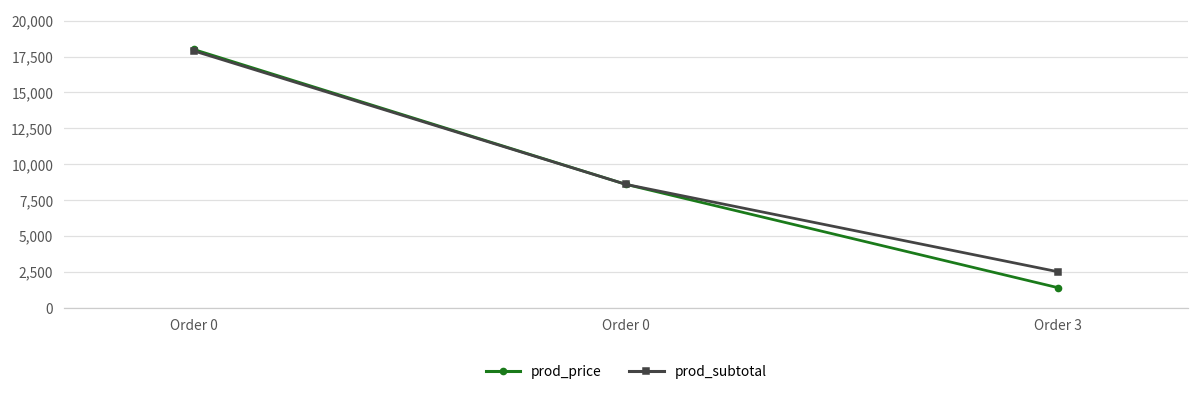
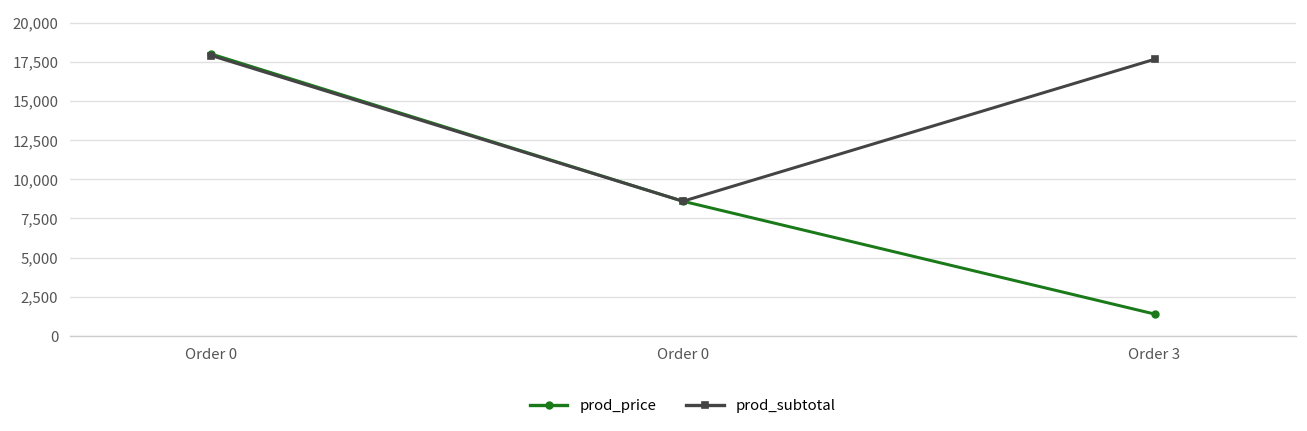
  {
    "prod_price": {
      "Order 3": "1,400"
    },
    "prod_subtotal": {
-     "Order 3": "2,500"
+     "Order 3": "17,700"
    }
  }
